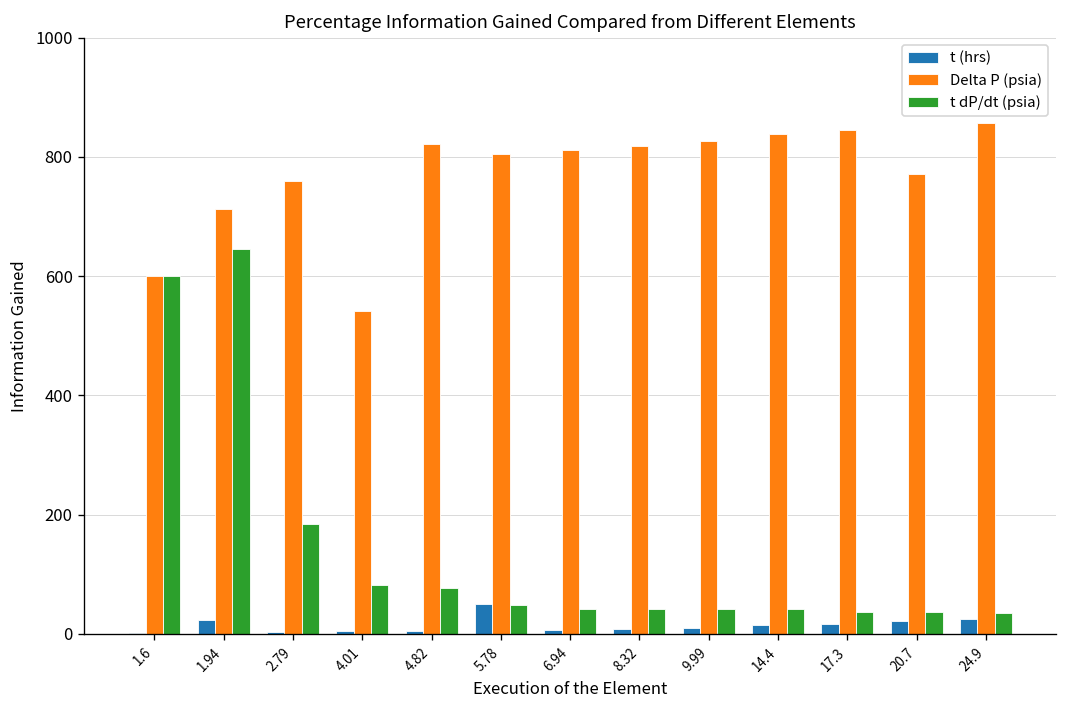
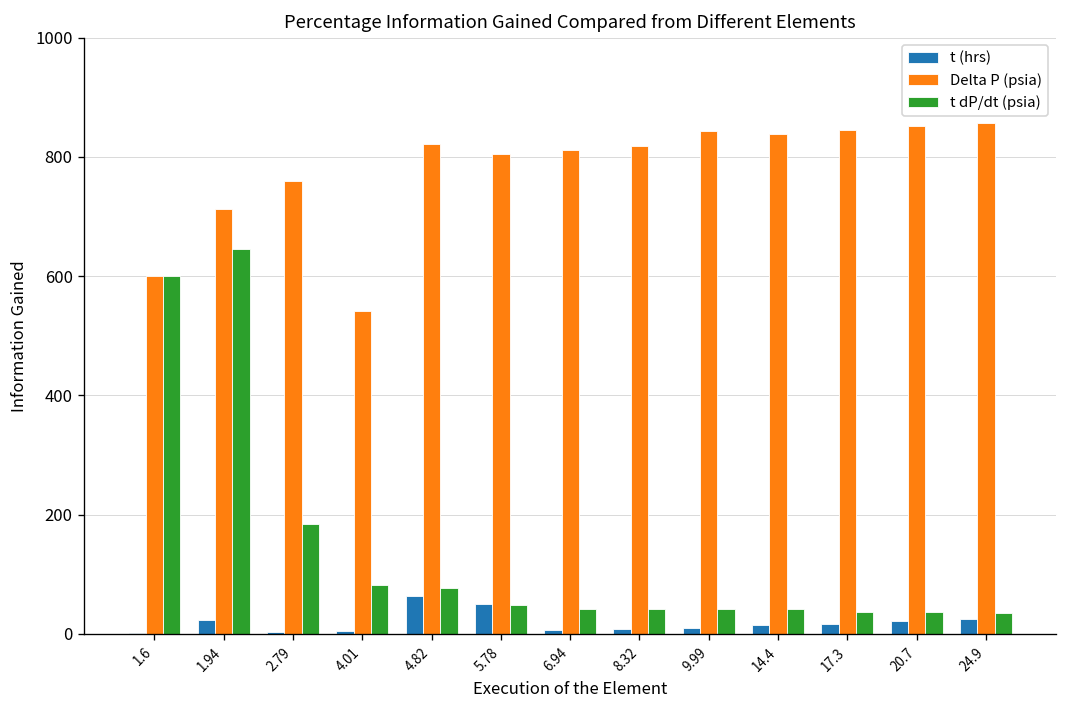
  {
    "t (hrs)": {
      "1.94": 20,
-     "4.82": 0,
+     "4.82": 60,
      "5.78": 50,
      "6.94": 10,
      "8.32": 10,
      "9.99": 10,
      "14.4": 10,
      "17.3": 20,
      "20.7": 20,
      "24.9": 20
    },
    "Delta P (psia)": {
      "1.6": 600,
      "1.94": 710,
      "2.79": 760,
      "4.01": 540,
      "4.82": 820,
      "5.78": 810,
      "6.94": 810,
      "8.32": 820,
-     "9.99": 830,
+     "9.99": 840,
      "14.4": 840,
      "17.3": 850,
-     "20.7": 770,
+     "20.7": 850,
      "24.9": 860
    },
    "t dP/dt (psia)": {
      "1.6": 600,
      "1.94": 640,
      "2.79": 180,
      "4.01": 80,
      "4.82": 80,
      "5.78": 50,
      "6.94": 40,
      "8.32": 40,
      "9.99": 40,
      "14.4": 40,
      "17.3": 40,
      "20.7": 40,
      "24.9": 40
    }
  }
